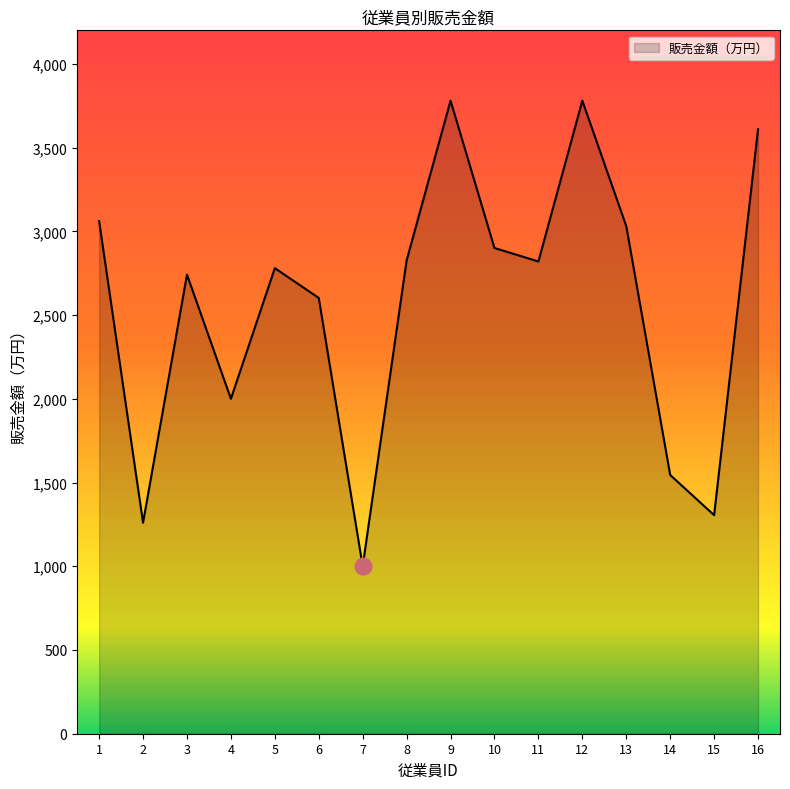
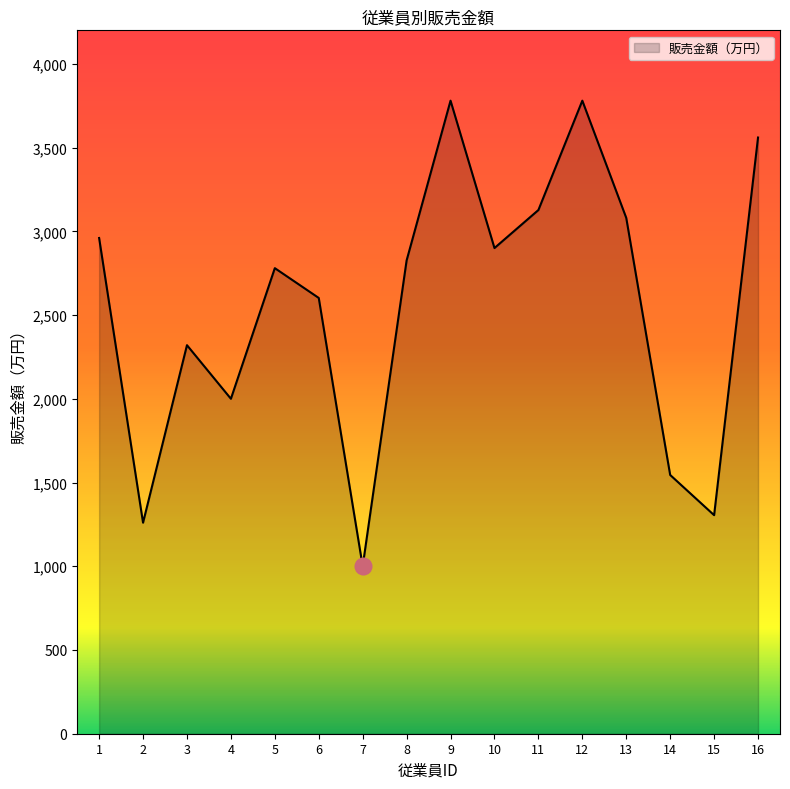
  {
    "販売金額（万円）": {
-     "1": "3,060",
+     "1": "2,960",
      "2": "1,260",
-     "3": "2,740",
+     "3": "2,320",
      "4": "2,000",
      "5": "2,780",
      "6": "2,600",
      "8": "2,830",
      "9": "3,780",
      "10": "2,900",
-     "11": "2,820",
+     "11": "3,130",
      "12": "3,780",
-     "13": "3,030",
+     "13": "3,080",
      "14": "1,550",
      "15": "1,310",
-     "16": "3,610"
+     "16": "3,560"
    }
  }
